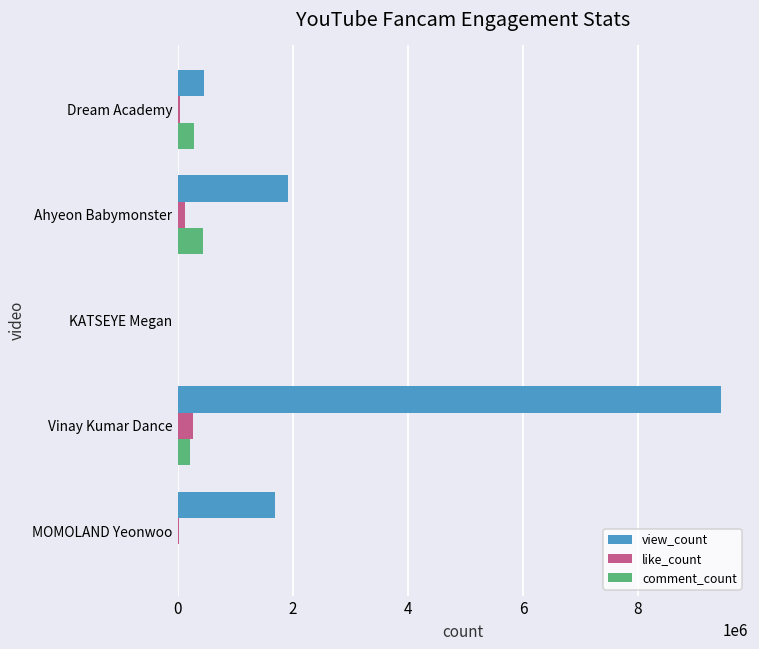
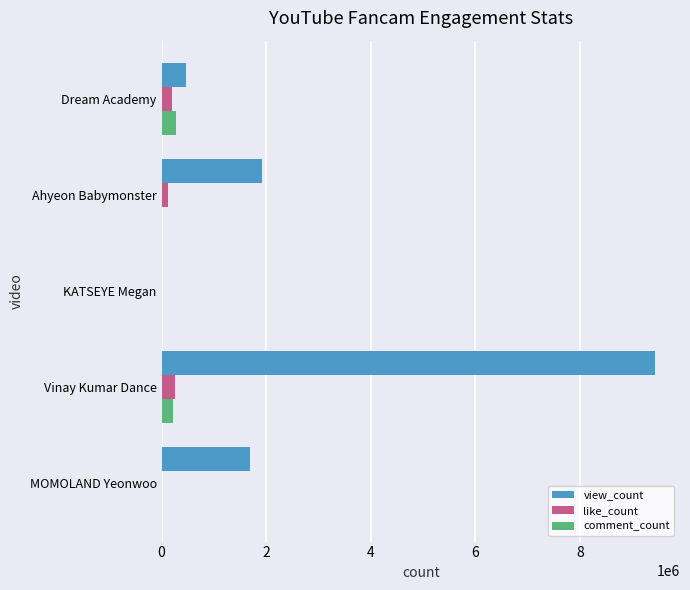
  {
    "view_count": {
      "Dream Academy": 500000,
      "Ahyeon Babymonster": 1900000,
      "Vinay Kumar Dance": 9400000,
      "MOMOLAND Yeonwoo": 1700000
    },
    "like_count": {
-     "Dream Academy": 0,
+     "Dream Academy": 200000,
      "Ahyeon Babymonster": 100000,
      "Vinay Kumar Dance": 300000
    },
    "comment_count": {
      "Dream Academy": 300000,
-     "Ahyeon Babymonster": 400000,
+     "Ahyeon Babymonster": 0,
      "Vinay Kumar Dance": 200000
    }
  }
